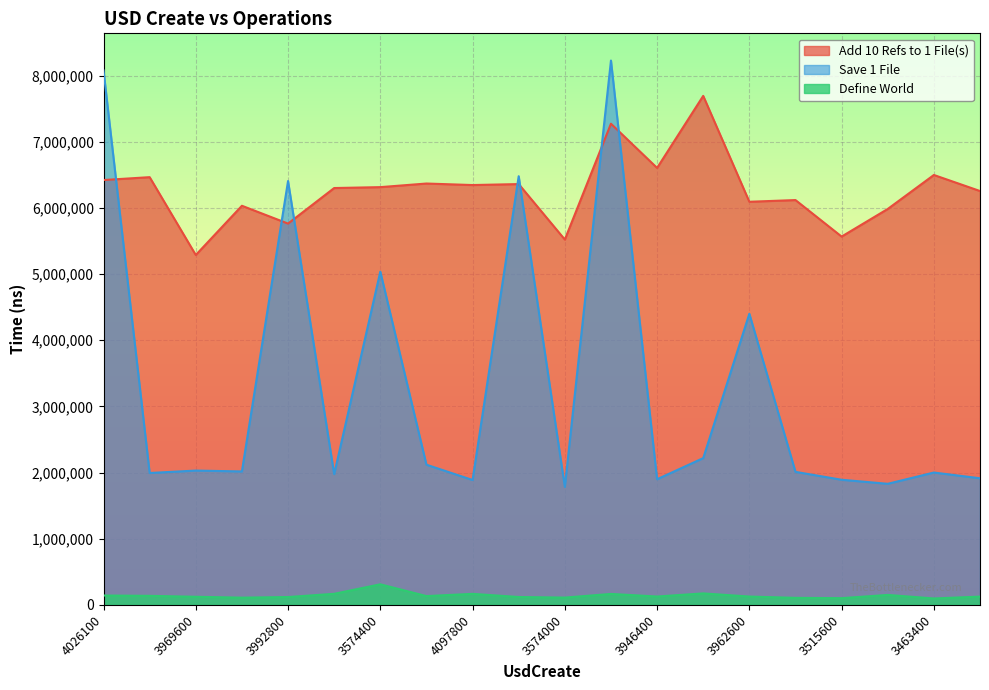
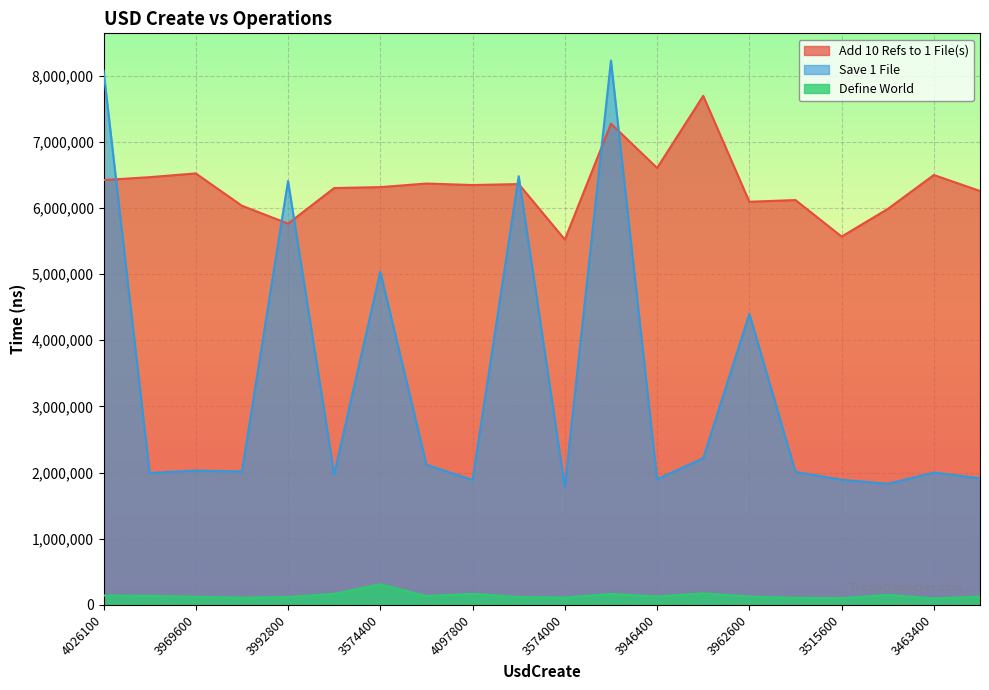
  {
    "Add 10 Refs to 1 File(s)": {
      "4026100": "6,400,000",
-     "3969600": "5,300,000",
+     "3969600": "6,500,000",
      "3992800": "5,800,000",
      "3574400": "6,300,000",
      "4097800": "6,300,000",
      "3574000": "5,500,000",
      "3946400": "6,600,000",
      "3962600": "6,100,000",
      "3515600": "5,600,000",
      "3463400": "6,500,000"
    },
    "Save 1 File": {
      "4026100": "8,100,000",
      "3969600": "2,000,000",
      "3992800": "6,400,000",
      "3574400": "5,000,000",
      "4097800": "1,900,000",
      "3574000": "1,800,000",
      "3946400": "1,900,000",
      "3962600": "4,400,000",
      "3515600": "1,900,000",
      "3463400": "2,000,000"
    },
    "Define World": {
      "4026100": "100,000",
      "3969600": "100,000",
      "3992800": "100,000",
      "3574400": "300,000",
      "4097800": "200,000",
      "3574000": "100,000",
      "3946400": "100,000",
      "3962600": "100,000",
      "3515600": "100,000",
      "3463400": "100,000"
    }
  }
